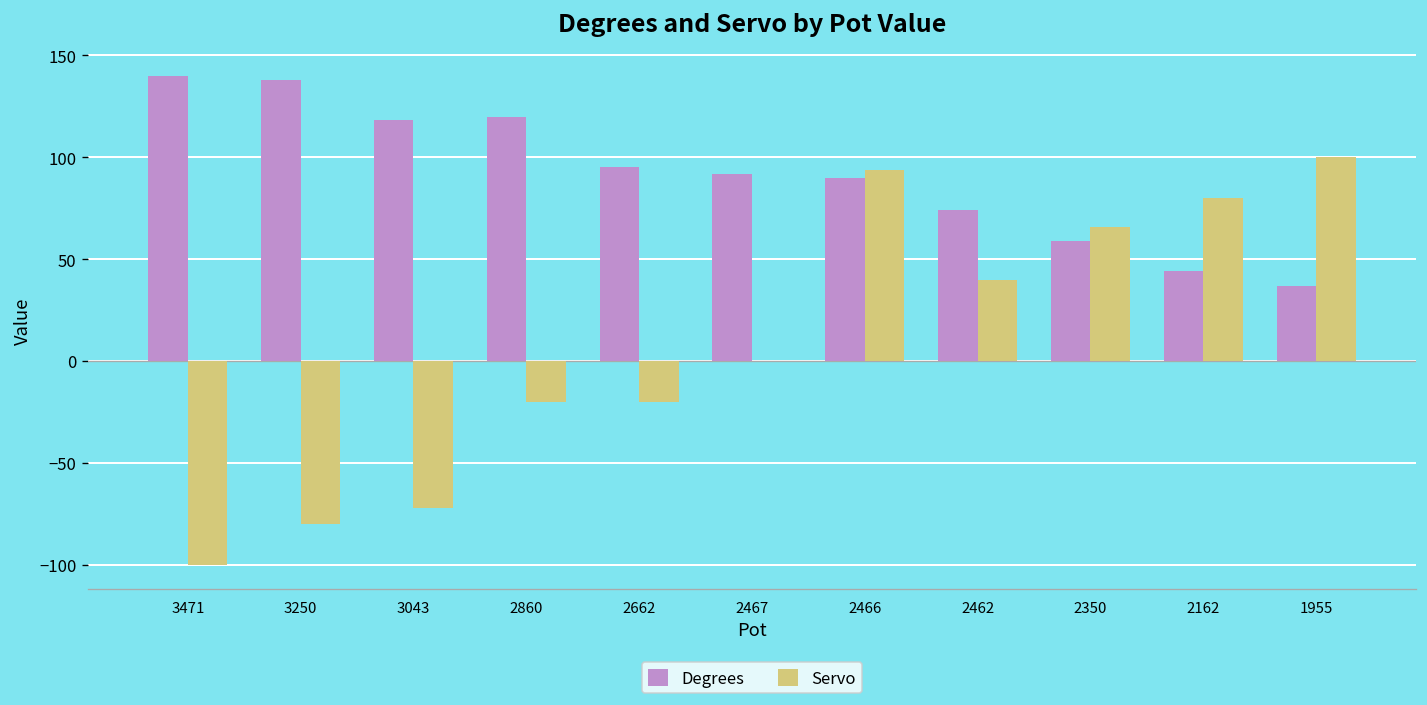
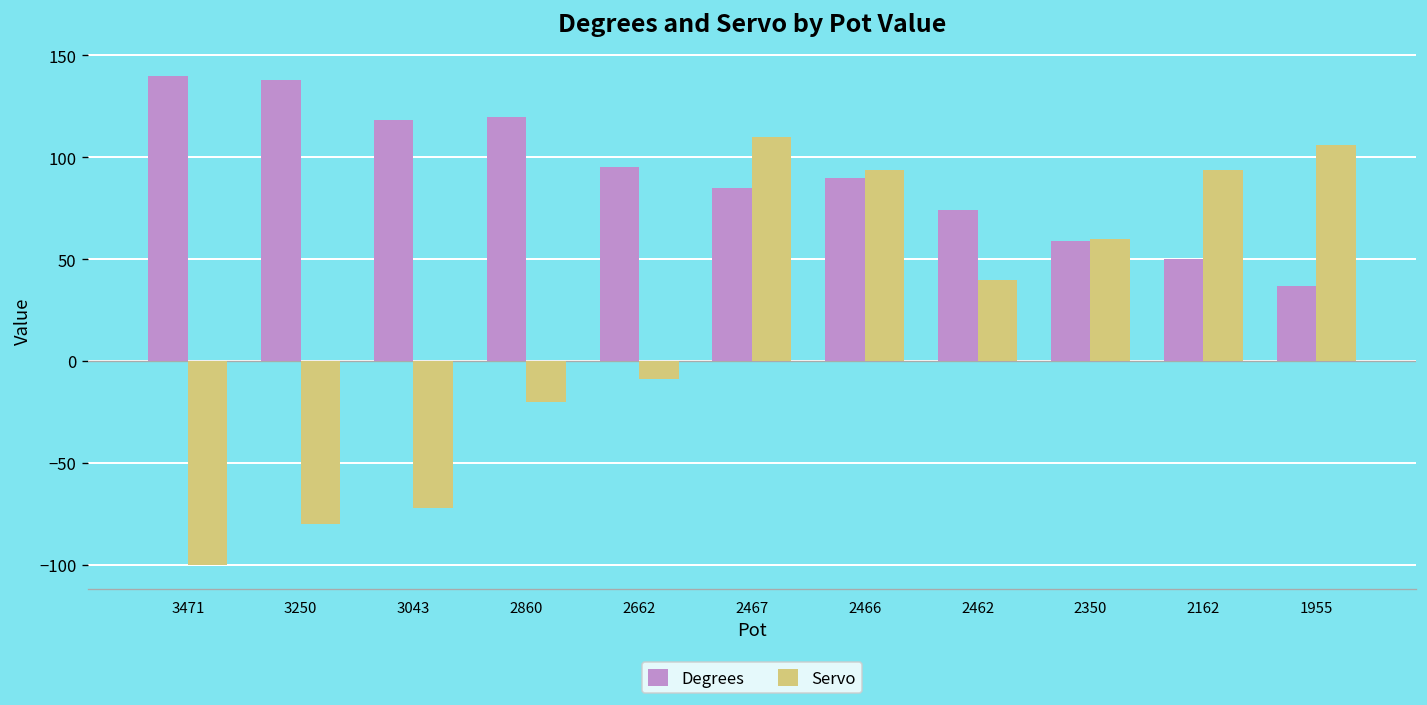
  {
    "Degrees": {
      "3471": 140,
      "3250": 138,
      "3043": 119,
      "2860": 120,
      "2662": 95,
-     "2467": 92,
+     "2467": 85,
      "2466": 90,
      "2462": 74,
      "2350": 59,
-     "2162": 44,
+     "2162": 50,
      "1955": 37
    },
    "Servo": {
      "3471": -100,
      "3250": -80,
      "3043": -72,
      "2860": -20,
-     "2662": -20,
-     "2467": 0,
+     "2662": -9,
+     "2467": 110,
      "2466": 94,
      "2462": 40,
-     "2350": 66,
-     "2162": 80,
-     "1955": 100
+     "2350": 60,
+     "2162": 94,
+     "1955": 106
    }
  }
